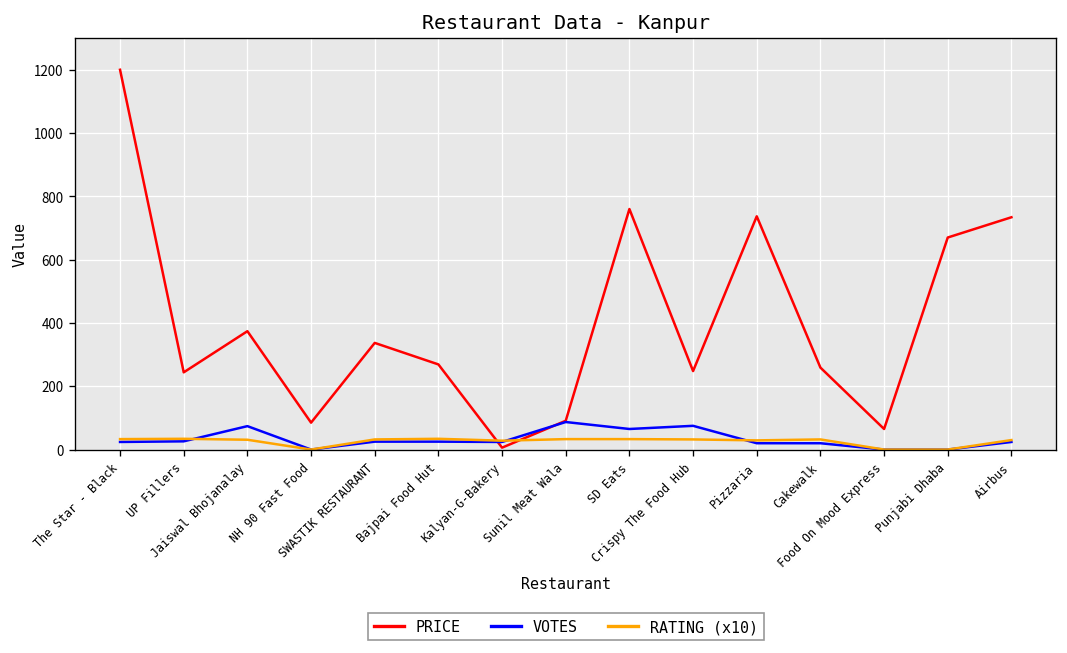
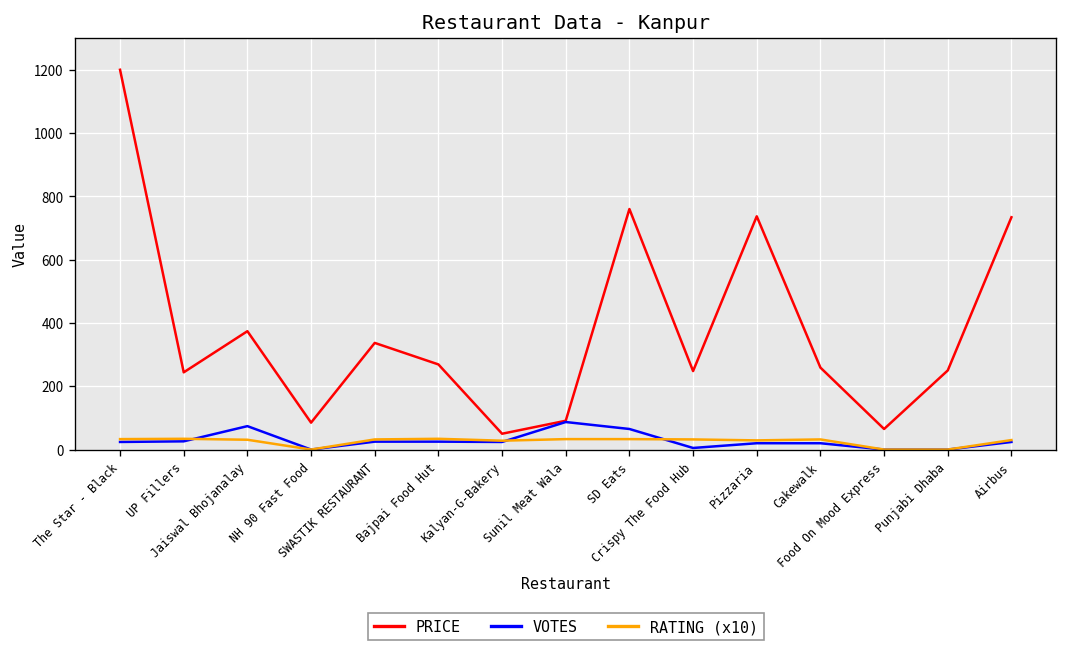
  {
    "PRICE": {
      "The Star - Black": 1200,
      "UP Fillers": 240,
      "Jaiswal Bhojanalay": 370,
      "NH 90 Fast Food": 90,
      "SWASTIK RESTAURANT": 340,
      "Bajpai Food Hut": 270,
-     "Kalyan-G-Bakery": 10,
+     "Kalyan-G-Bakery": 50,
      "SD Eats": 760,
      "Crispy The Food Hub": 250,
      "Pizzaria": 740,
      "Cakewalk": 260,
      "Food On Mood Express": 70,
-     "Punjabi Dhaba": 670,
+     "Punjabi Dhaba": 250,
      "Airbus": 730
    },
    "VOTES": {
      "Jaiswal Bhojanalay": 70,
      "SD Eats": 70,
-     "Crispy The Food Hub": 80,
+     "Crispy The Food Hub": 10,
      "Cakewalk": 20
    },
    "RATING (x10)": {
      "Jaiswal Bhojanalay": 30,
      "Sunil Meat Wala": 30,
      "SD Eats": 30,
      "Crispy The Food Hub": 30,
      "Cakewalk": 30
    }
  }
